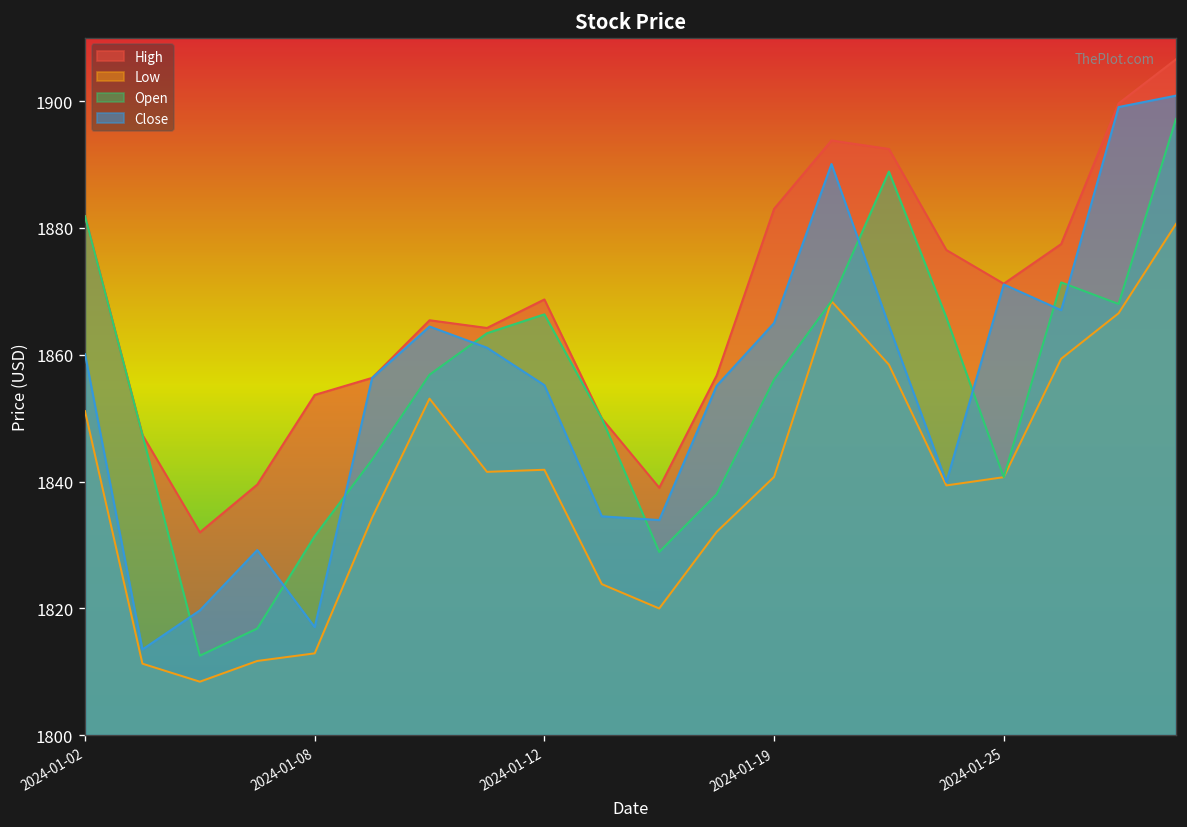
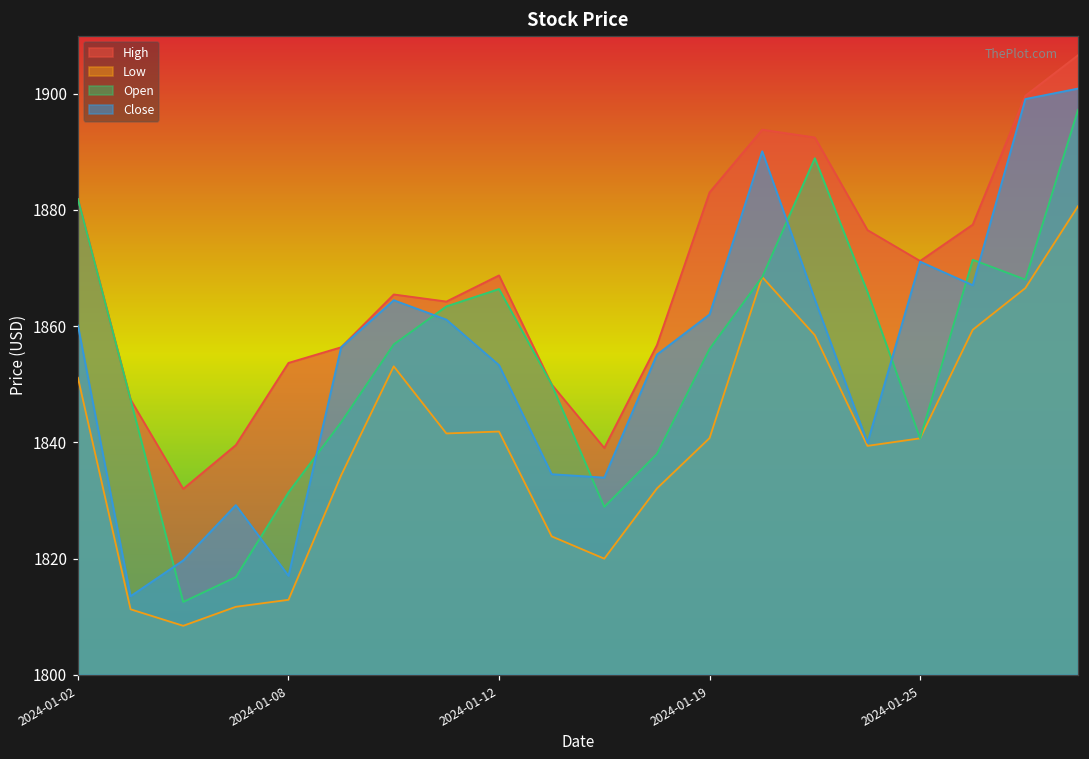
  {
    "High": {
      "2024-01-08": 1854,
      "2024-01-12": 1869,
      "2024-01-19": 1883
    },
    "Low": {
      "2024-01-02": 1851,
      "2024-01-08": 1813,
      "2024-01-12": 1842,
      "2024-01-19": 1841
    },
    "Open": {
      "2024-01-08": 1831,
      "2024-01-12": 1866,
      "2024-01-19": 1856
    },
    "Close": {
      "2024-01-02": 1860,
      "2024-01-08": 1817,
-     "2024-01-12": 1855,
-     "2024-01-19": 1865
+     "2024-01-12": 1853,
+     "2024-01-19": 1862
    }
  }
